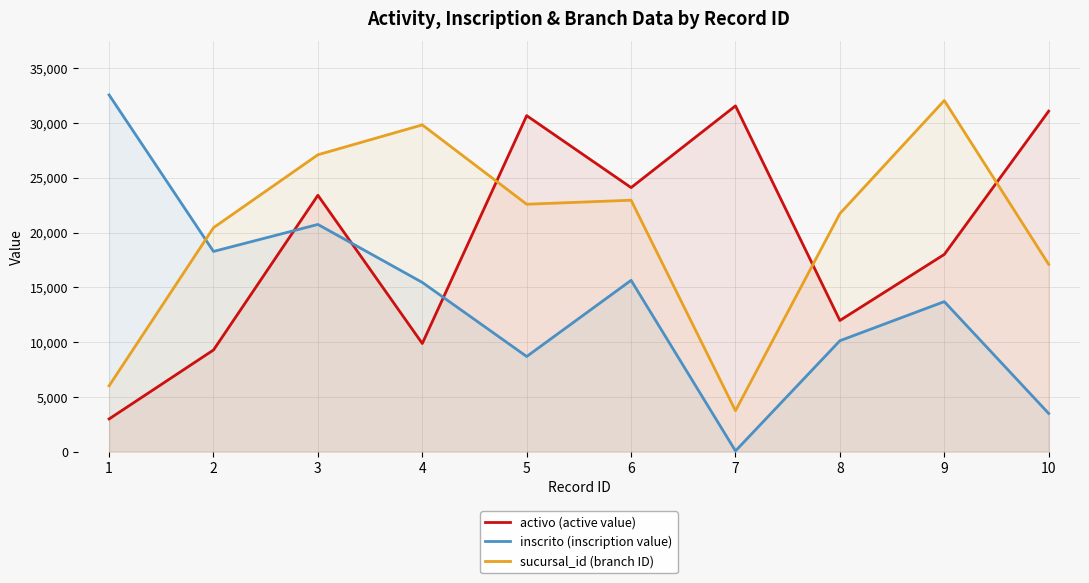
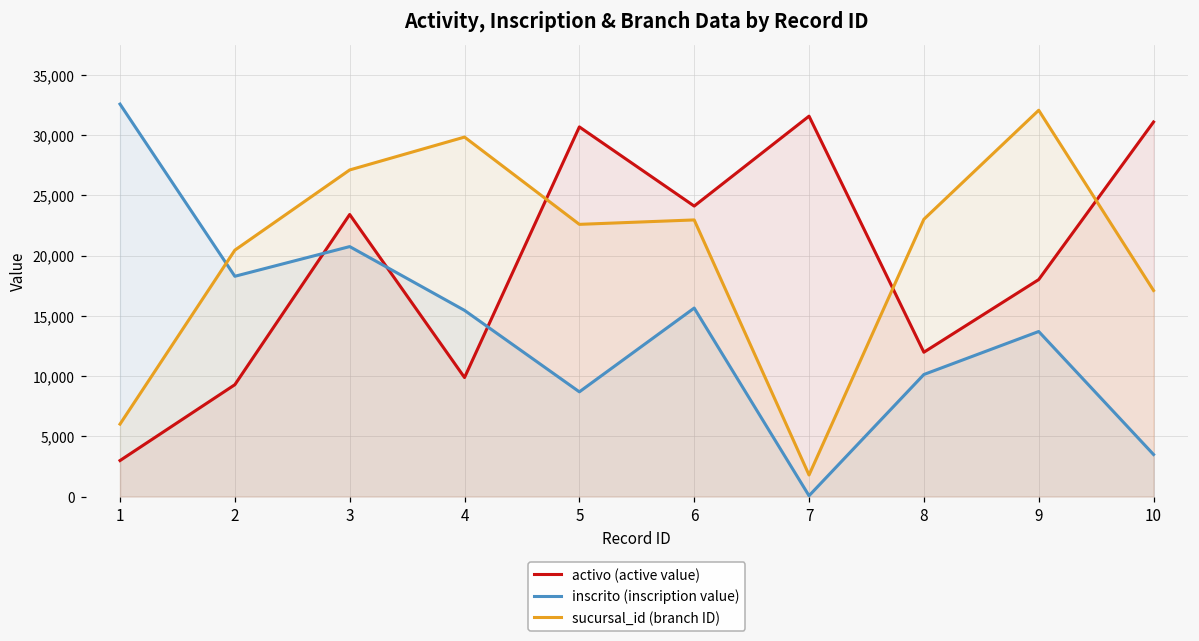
  {
    "activo (active value)": {
      "1": "3,000",
      "2": "9,300",
      "3": "23,400",
      "4": "9,900",
      "5": "30,700",
      "6": "24,100",
      "7": "31,600",
      "8": "12,000",
      "9": "18,000",
      "10": "31,100"
    },
    "inscrito (inscription value)": {
      "1": "32,600",
      "2": "18,300",
      "3": "20,700",
      "4": "15,500",
      "5": "8,700",
      "6": "15,600",
      "7": "100",
      "8": "10,100",
      "9": "13,700",
      "10": "3,500"
    },
    "sucursal_id (branch ID)": {
      "1": "6,000",
      "2": "20,500",
      "3": "27,100",
      "4": "29,800",
      "5": "22,600",
      "6": "23,000",
-     "7": "3,700",
-     "8": "21,700",
+     "7": "1,800",
+     "8": "23,000",
      "9": "32,100",
      "10": "17,100"
    }
  }
